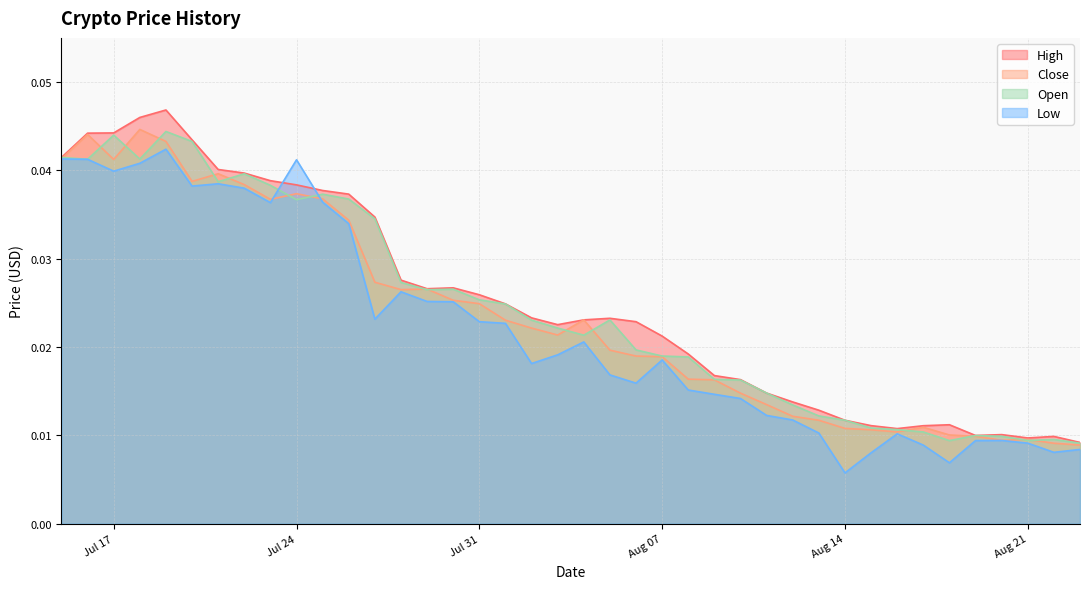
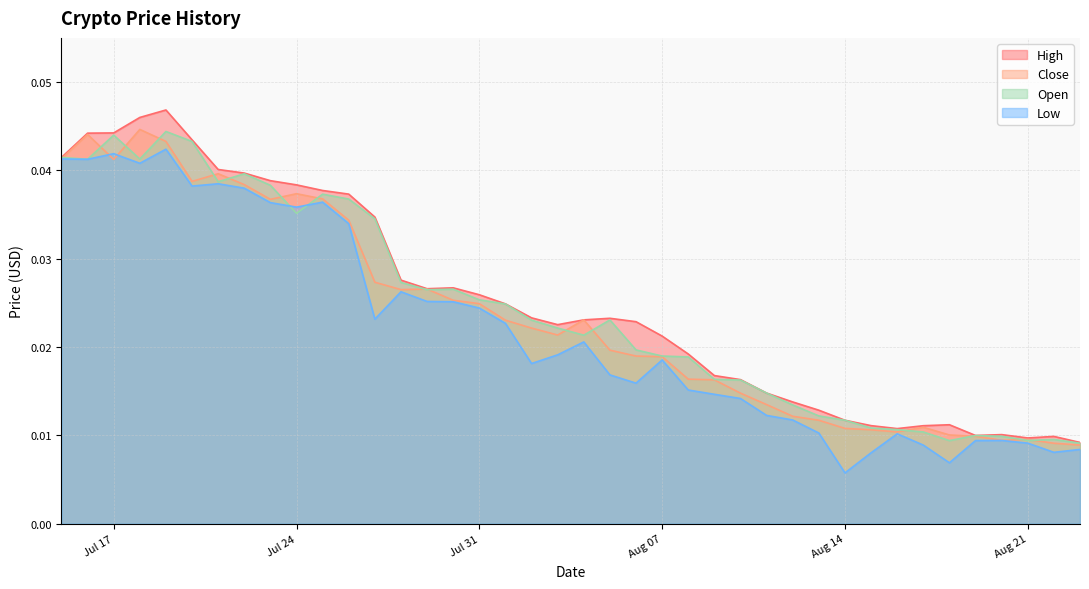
  {
    "Open": {
-     "Jul 24": 0.037,
+     "Jul 24": 0.035,
      "Jul 31": 0.025
    },
    "Low": {
-     "Jul 17": 0.040,
-     "Jul 24": 0.041,
-     "Jul 31": 0.023,
+     "Jul 17": 0.042,
+     "Jul 24": 0.036,
+     "Jul 31": 0.024,
      "Aug 07": 0.019,
      "Aug 14": 0.006,
      "Aug 21": 0.009
    }
  }
